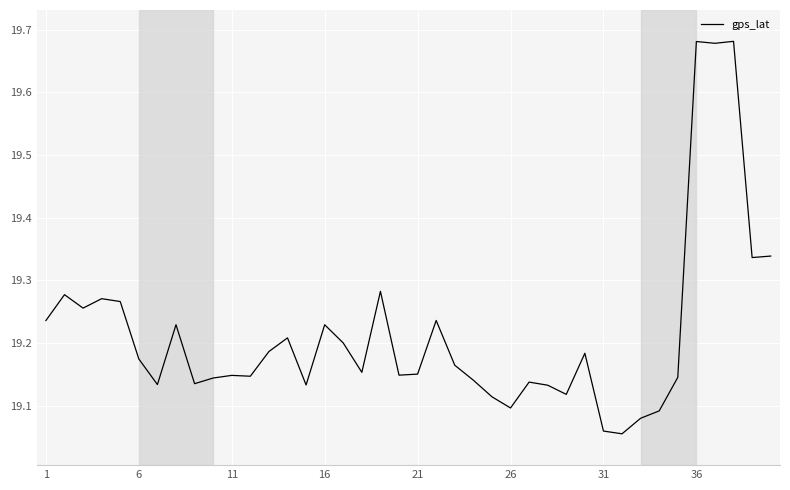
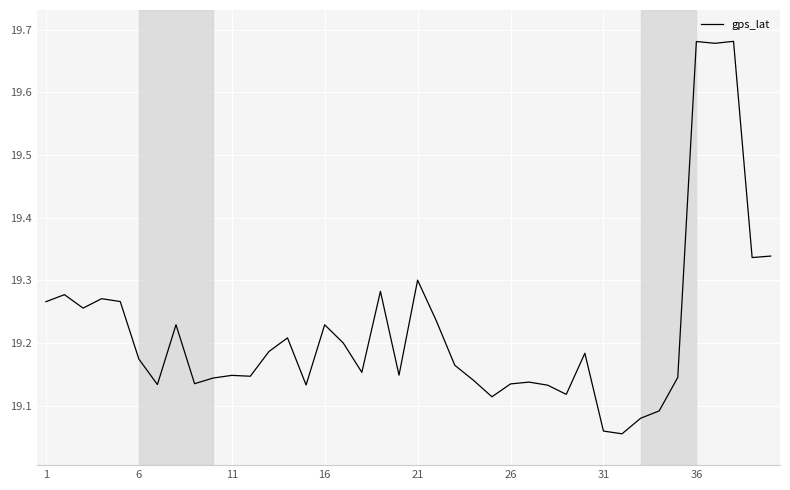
  {
-   "1": 19.24,
+   "1": 19.27,
    "6": 19.17,
    "11": 19.15,
    "16": 19.23,
-   "21": 19.15,
-   "26": 19.10,
+   "21": 19.30,
+   "26": 19.13,
    "31": 19.06,
    "36": 19.68
  }
